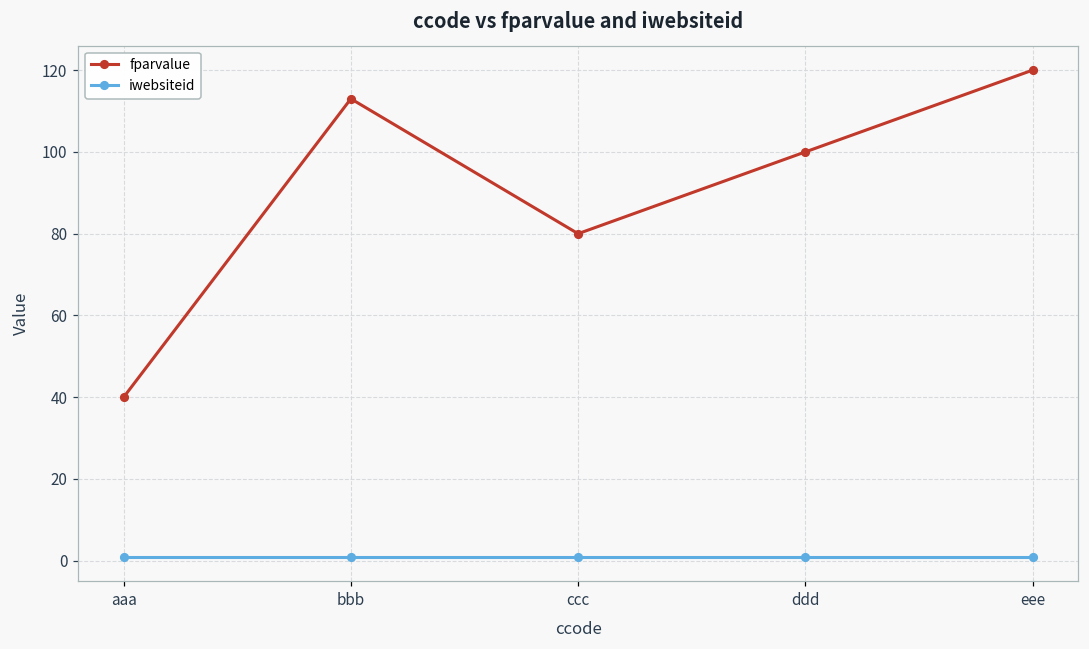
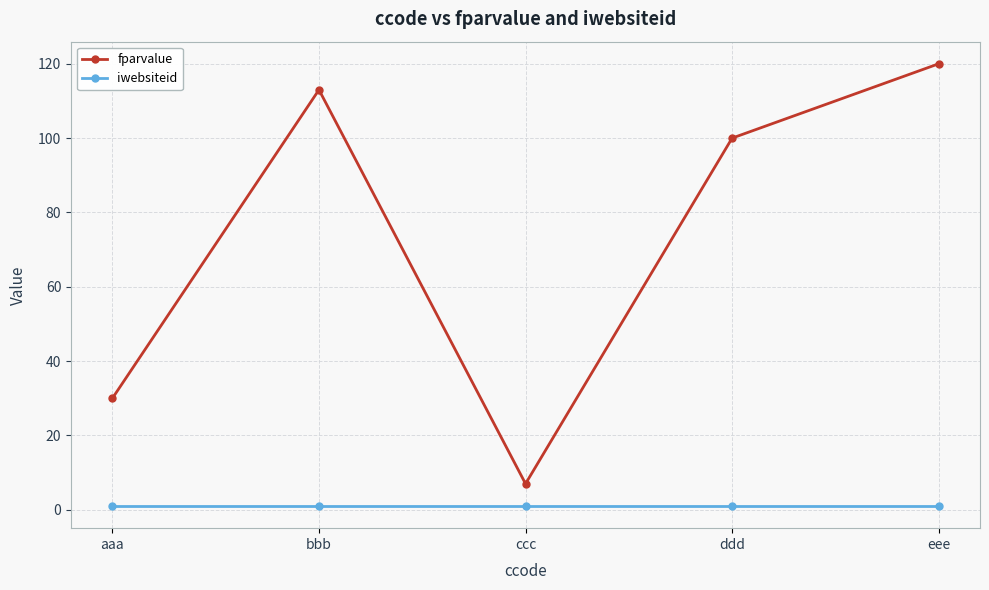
  {
    "fparvalue": {
-     "aaa": 40,
+     "aaa": 30,
      "bbb": 113,
-     "ccc": 80,
+     "ccc": 7,
      "ddd": 100,
      "eee": 120
    },
    "iwebsiteid": {
      "aaa": 1,
      "bbb": 1,
      "ccc": 1,
      "ddd": 1,
      "eee": 1
    }
  }
